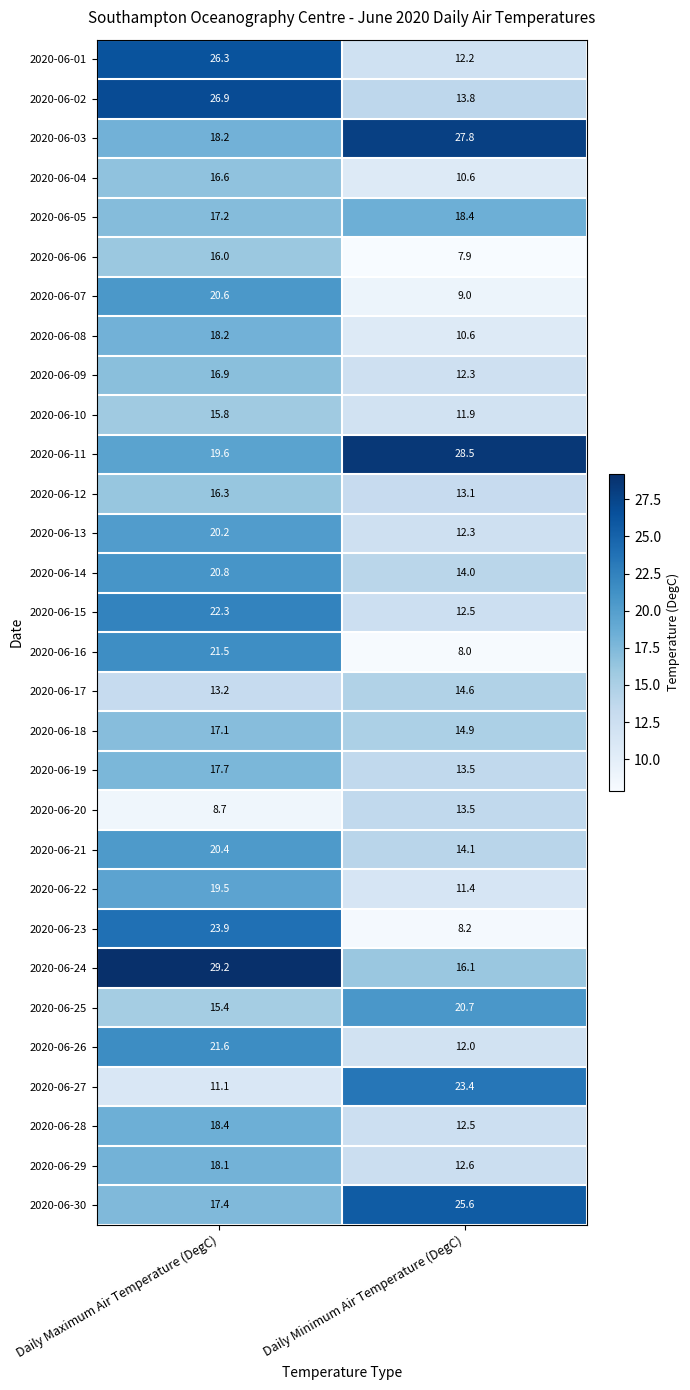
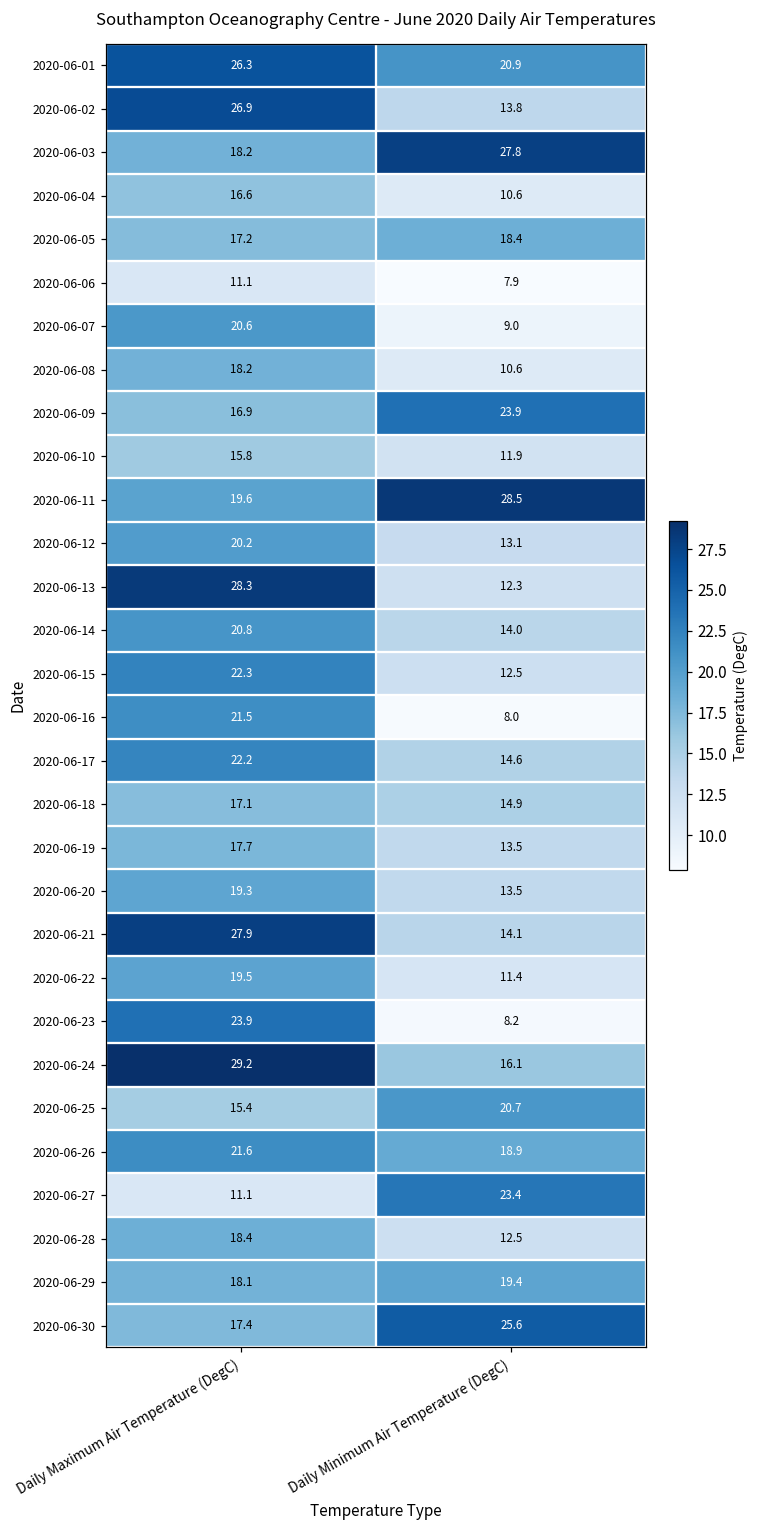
  {
    "2020-06-01": {
      "Daily Maximum Air Temperature (DegC)": 26.3,
-     "Daily Minimum Air Temperature (DegC)": 12.2
+     "Daily Minimum Air Temperature (DegC)": 20.9
    },
    "2020-06-02": {
      "Daily Maximum Air Temperature (DegC)": 26.9,
      "Daily Minimum Air Temperature (DegC)": 13.8
    },
    "2020-06-03": {
      "Daily Maximum Air Temperature (DegC)": 18.2,
      "Daily Minimum Air Temperature (DegC)": 27.8
    },
    "2020-06-04": {
      "Daily Maximum Air Temperature (DegC)": 16.6,
      "Daily Minimum Air Temperature (DegC)": 10.6
    },
    "2020-06-05": {
      "Daily Maximum Air Temperature (DegC)": 17.2,
      "Daily Minimum Air Temperature (DegC)": 18.4
    },
    "2020-06-06": {
-     "Daily Maximum Air Temperature (DegC)": 16.0,
+     "Daily Maximum Air Temperature (DegC)": 11.1,
      "Daily Minimum Air Temperature (DegC)": 7.9
    },
    "2020-06-07": {
      "Daily Maximum Air Temperature (DegC)": 20.6,
      "Daily Minimum Air Temperature (DegC)": 9.0
    },
    "2020-06-08": {
      "Daily Maximum Air Temperature (DegC)": 18.2,
      "Daily Minimum Air Temperature (DegC)": 10.6
    },
    "2020-06-09": {
      "Daily Maximum Air Temperature (DegC)": 16.9,
-     "Daily Minimum Air Temperature (DegC)": 12.3
+     "Daily Minimum Air Temperature (DegC)": 23.9
    },
    "2020-06-10": {
      "Daily Maximum Air Temperature (DegC)": 15.8,
      "Daily Minimum Air Temperature (DegC)": 11.9
    },
    "2020-06-11": {
      "Daily Maximum Air Temperature (DegC)": 19.6,
      "Daily Minimum Air Temperature (DegC)": 28.5
    },
    "2020-06-12": {
-     "Daily Maximum Air Temperature (DegC)": 16.3,
+     "Daily Maximum Air Temperature (DegC)": 20.2,
      "Daily Minimum Air Temperature (DegC)": 13.1
    },
    "2020-06-13": {
-     "Daily Maximum Air Temperature (DegC)": 20.2,
+     "Daily Maximum Air Temperature (DegC)": 28.3,
      "Daily Minimum Air Temperature (DegC)": 12.3
    },
    "2020-06-14": {
      "Daily Maximum Air Temperature (DegC)": 20.8,
      "Daily Minimum Air Temperature (DegC)": 14.0
    },
    "2020-06-15": {
      "Daily Maximum Air Temperature (DegC)": 22.3,
      "Daily Minimum Air Temperature (DegC)": 12.5
    },
    "2020-06-16": {
      "Daily Maximum Air Temperature (DegC)": 21.5,
      "Daily Minimum Air Temperature (DegC)": 8.0
    },
    "2020-06-17": {
-     "Daily Maximum Air Temperature (DegC)": 13.2,
+     "Daily Maximum Air Temperature (DegC)": 22.2,
      "Daily Minimum Air Temperature (DegC)": 14.6
    },
    "2020-06-18": {
      "Daily Maximum Air Temperature (DegC)": 17.1,
      "Daily Minimum Air Temperature (DegC)": 14.9
    },
    "2020-06-19": {
      "Daily Maximum Air Temperature (DegC)": 17.7,
      "Daily Minimum Air Temperature (DegC)": 13.5
    },
    "2020-06-20": {
-     "Daily Maximum Air Temperature (DegC)": 8.7,
+     "Daily Maximum Air Temperature (DegC)": 19.3,
      "Daily Minimum Air Temperature (DegC)": 13.5
    },
    "2020-06-21": {
-     "Daily Maximum Air Temperature (DegC)": 20.4,
+     "Daily Maximum Air Temperature (DegC)": 27.9,
      "Daily Minimum Air Temperature (DegC)": 14.1
    },
    "2020-06-22": {
      "Daily Maximum Air Temperature (DegC)": 19.5,
      "Daily Minimum Air Temperature (DegC)": 11.4
    },
    "2020-06-23": {
      "Daily Maximum Air Temperature (DegC)": 23.9,
      "Daily Minimum Air Temperature (DegC)": 8.2
    },
    "2020-06-24": {
      "Daily Maximum Air Temperature (DegC)": 29.2,
      "Daily Minimum Air Temperature (DegC)": 16.1
    },
    "2020-06-25": {
      "Daily Maximum Air Temperature (DegC)": 15.4,
      "Daily Minimum Air Temperature (DegC)": 20.7
    },
    "2020-06-26": {
      "Daily Maximum Air Temperature (DegC)": 21.6,
-     "Daily Minimum Air Temperature (DegC)": 12.0
+     "Daily Minimum Air Temperature (DegC)": 18.9
    },
    "2020-06-27": {
      "Daily Maximum Air Temperature (DegC)": 11.1,
      "Daily Minimum Air Temperature (DegC)": 23.4
    },
    "2020-06-28": {
      "Daily Maximum Air Temperature (DegC)": 18.4,
      "Daily Minimum Air Temperature (DegC)": 12.5
    },
    "2020-06-29": {
      "Daily Maximum Air Temperature (DegC)": 18.1,
-     "Daily Minimum Air Temperature (DegC)": 12.6
+     "Daily Minimum Air Temperature (DegC)": 19.4
    },
    "2020-06-30": {
      "Daily Maximum Air Temperature (DegC)": 17.4,
      "Daily Minimum Air Temperature (DegC)": 25.6
    }
  }
